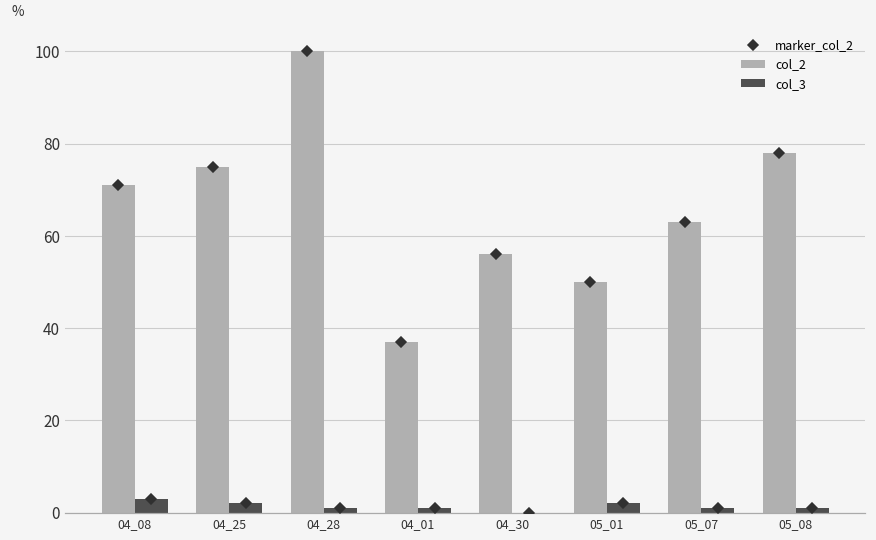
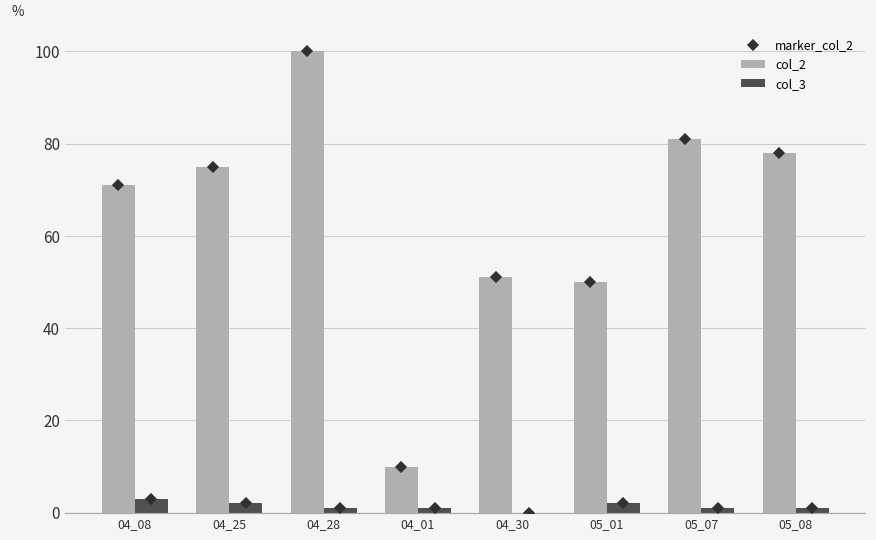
  {
    "col_2": {
      "04_08": 71,
      "04_25": 75,
      "04_28": 100,
-     "04_01": 37,
-     "04_30": 56,
+     "04_01": 10,
+     "04_30": 51,
      "05_01": 50,
-     "05_07": 63,
+     "05_07": 81,
      "05_08": 78
    }
  }
